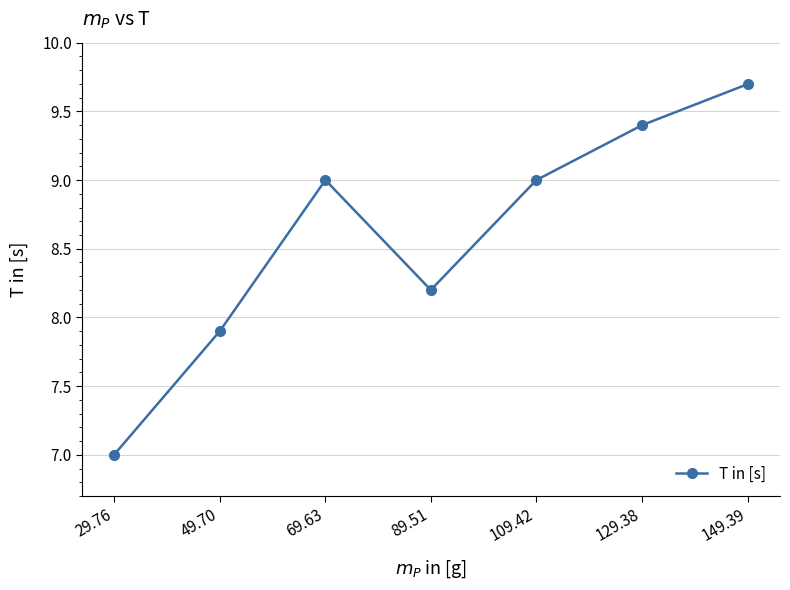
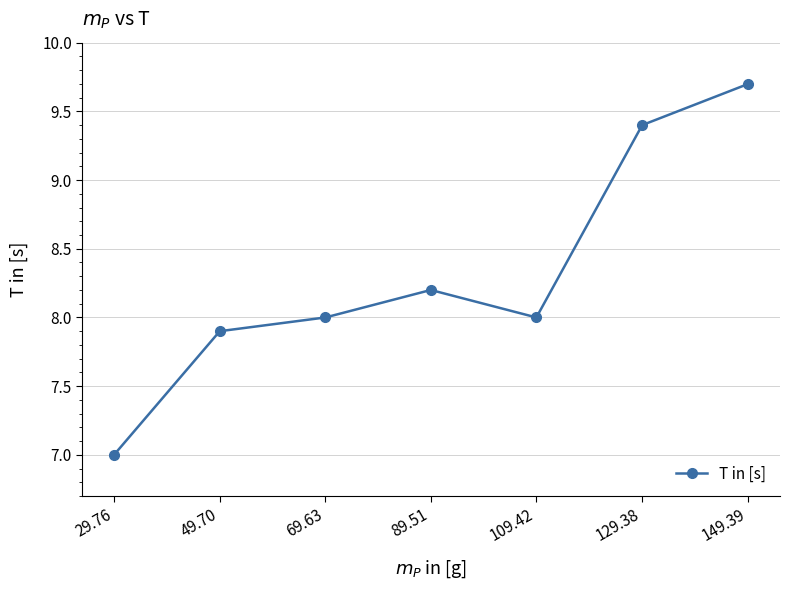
  {
    "29.76": 7,
    "49.70": 7.90,
-   "69.63": 9,
+   "69.63": 8,
    "89.51": 8.20,
-   "109.42": 9,
+   "109.42": 8,
    "129.38": 9.40,
    "149.39": 9.70
  }
